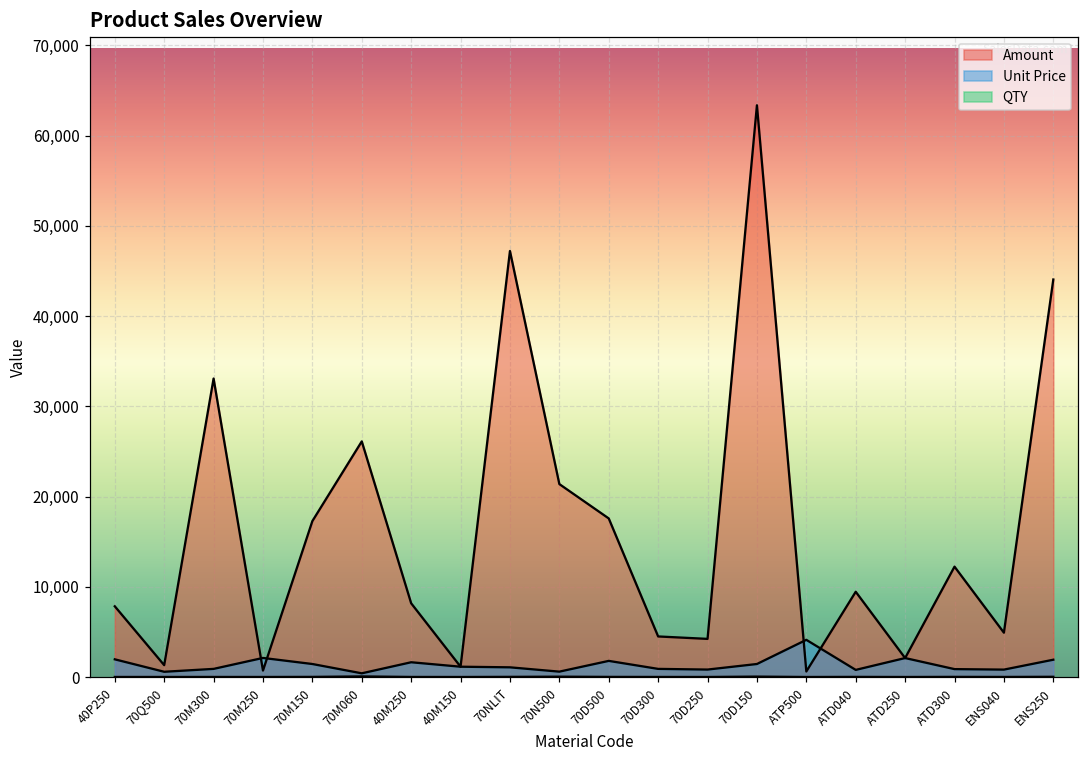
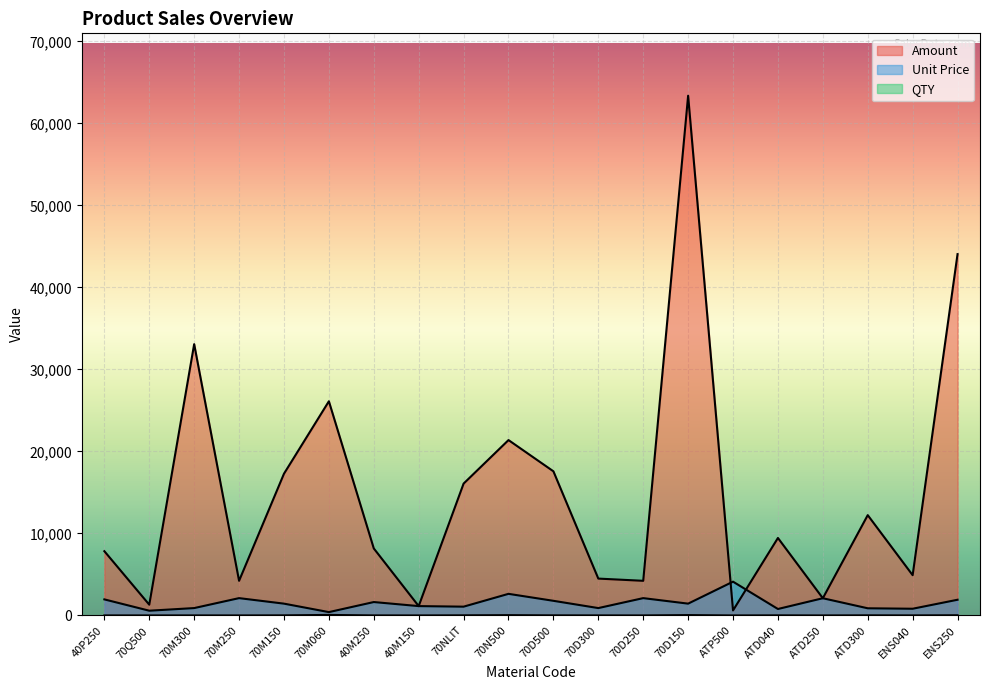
  {
    "Amount": {
      "40P250": "8,000",
      "70Q500": "1,000",
      "70M300": "33,000",
-     "70M250": "1,000",
+     "70M250": "4,000",
      "70M150": "17,000",
      "70M060": "26,000",
      "40M250": "8,000",
-     "70NLIT": "47,000",
+     "70NLIT": "16,000",
      "70N500": "21,000",
      "70D500": "18,000",
      "70D300": "4,000",
      "70D250": "4,000",
      "70D150": "63,000",
      "ATP500": "1,000",
      "ATD040": "9,000",
      "ATD300": "12,000",
      "ENS040": "5,000",
      "ENS250": "44,000"
    },
    "Unit Price": {
      "40P250": "2,000",
      "70Q500": "1,000",
      "70M300": "1,000",
      "70M250": "2,000",
      "70M150": "1,000",
      "70M060": "0",
      "40M250": "2,000",
      "70NLIT": "1,000",
-     "70N500": "1,000",
+     "70N500": "3,000",
      "70D500": "2,000",
      "70D300": "1,000",
-     "70D250": "1,000",
+     "70D250": "2,000",
      "70D150": "1,000",
      "ATP500": "4,000",
      "ATD040": "1,000",
      "ATD300": "1,000",
      "ENS040": "1,000",
      "ENS250": "2,000"
    },
    "QTY": {
      "40P250": "0",
      "70Q500": "0",
      "70M300": "0",
      "70M250": "0",
      "70M150": "0",
      "70M060": "0",
      "40M250": "0",
      "40M150": "0",
      "70NLIT": "0",
      "70N500": "0",
      "70D500": "0",
      "70D300": "0",
      "70D250": "0",
      "70D150": "0",
      "ATP500": "0",
      "ATD040": "0",
      "ATD250": "0",
      "ATD300": "0",
      "ENS040": "0",
      "ENS250": "0"
    }
  }
